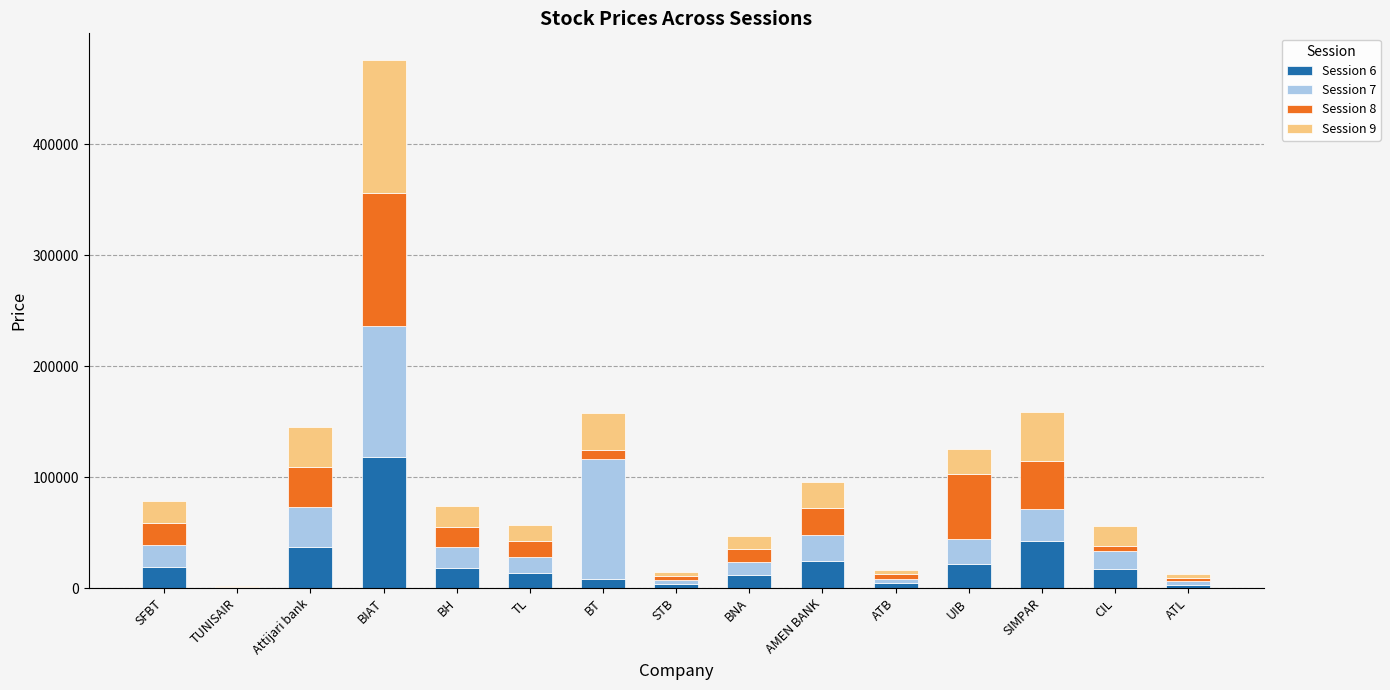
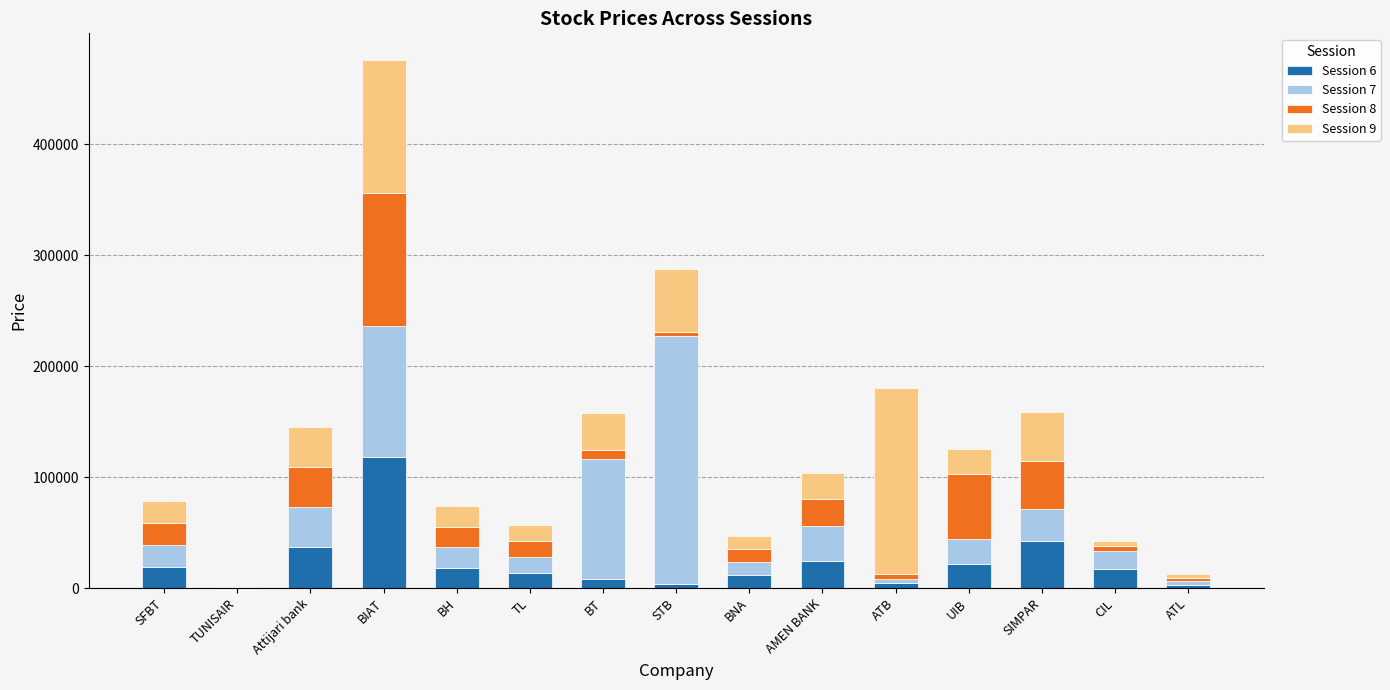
  {
    "Session 6": {
      "SFBT": 19000,
      "Attijari bank": 37000,
      "BIAT": 118000,
      "BH": 18000,
      "TL": 14000,
      "BT": 8000,
      "STB": 4000,
      "BNA": 12000,
      "AMEN BANK": 24000,
      "ATB": 4000,
      "UIB": 22000,
      "SIMPAR": 43000,
      "CIL": 17000,
      "ATL": 3000
    },
    "Session 7": {
      "SFBT": 19000,
      "Attijari bank": 36000,
      "BIAT": 118000,
      "BH": 18000,
      "TL": 14000,
      "BT": 109000,
-     "STB": 4000,
+     "STB": 223000,
      "BNA": 12000,
-     "AMEN BANK": 24000,
+     "AMEN BANK": 32000,
      "ATB": 4000,
      "UIB": 22000,
      "SIMPAR": 28000,
      "CIL": 17000,
      "ATL": 3000
    },
    "Session 8": {
      "SFBT": 20000,
      "Attijari bank": 36000,
      "BIAT": 120000,
      "BH": 18000,
      "TL": 14000,
      "BT": 8000,
      "STB": 4000,
      "BNA": 12000,
      "AMEN BANK": 24000,
      "ATB": 4000,
      "UIB": 59000,
      "SIMPAR": 44000,
      "CIL": 4000,
      "ATL": 3000
    },
    "Session 9": {
      "SFBT": 20000,
      "Attijari bank": 36000,
      "BIAT": 120000,
      "BH": 18000,
      "TL": 14000,
      "BT": 33000,
-     "STB": 4000,
+     "STB": 57000,
      "BNA": 12000,
      "AMEN BANK": 24000,
-     "ATB": 4000,
+     "ATB": 168000,
      "UIB": 22000,
      "SIMPAR": 44000,
-     "CIL": 17000,
+     "CIL": 4000,
      "ATL": 3000
    }
  }
